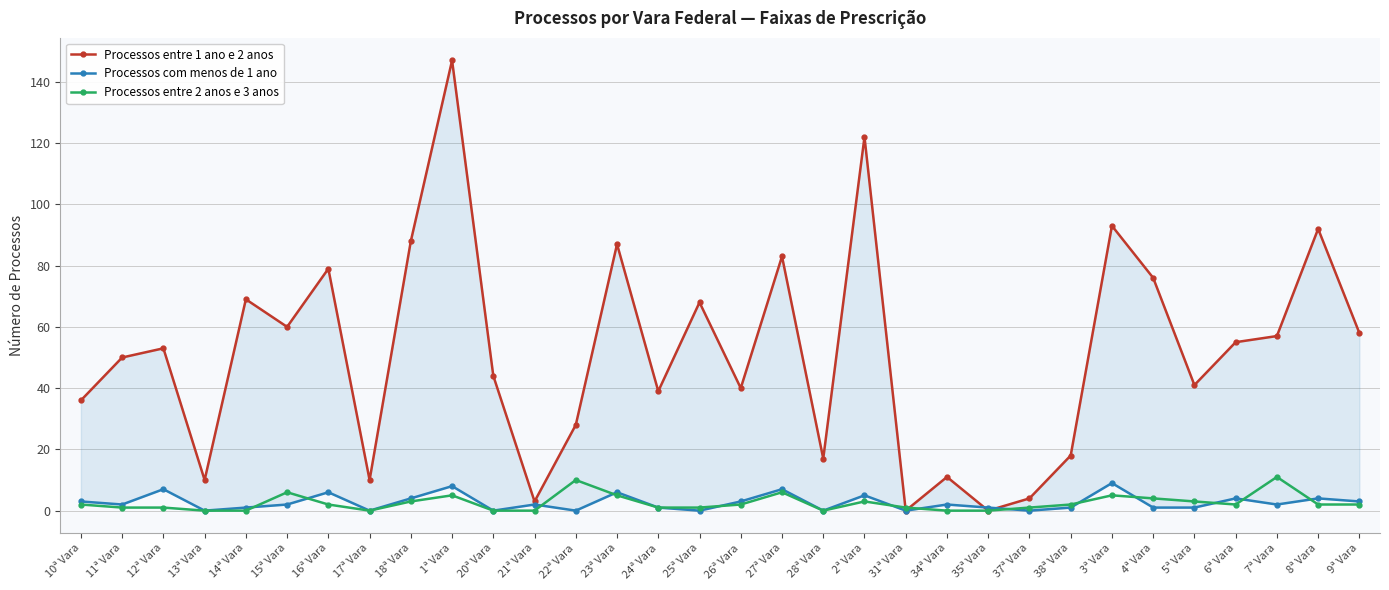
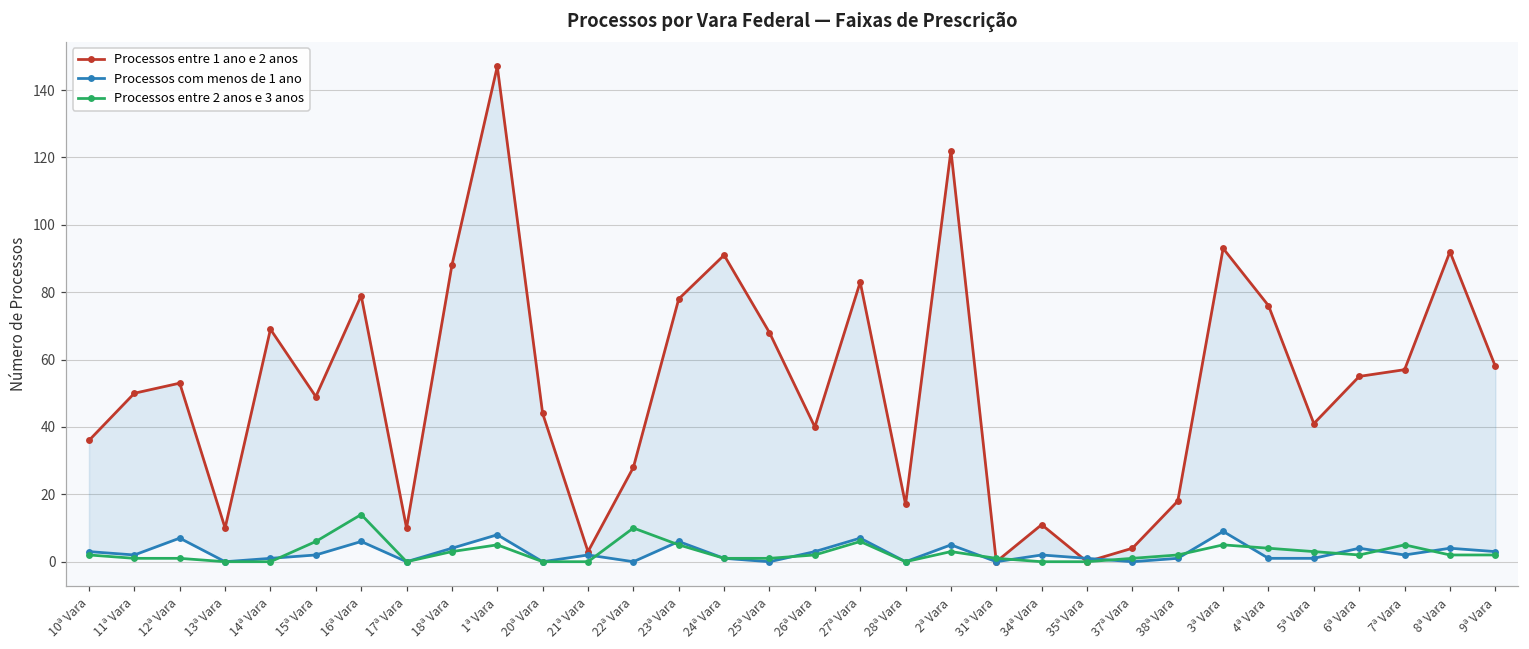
  {
    "Processos entre 1 ano e 2 anos": {
-     "15ª Vara": 60,
-     "23ª Vara": 87,
-     "24ª Vara": 39
+     "15ª Vara": 49,
+     "23ª Vara": 78,
+     "24ª Vara": 91
    },
    "Processos entre 2 anos e 3 anos": {
      "10ª Vara": 2,
      "11ª Vara": 1,
      "12ª Vara": 1,
      "14ª Vara": 0,
      "15ª Vara": 6,
-     "16ª Vara": 2,
+     "16ª Vara": 14,
      "18ª Vara": 3,
      "1ª Vara": 5,
      "21ª Vara": 0,
      "22ª Vara": 10,
      "23ª Vara": 5,
      "25ª Vara": 1,
      "26ª Vara": 2,
      "27ª Vara": 6,
      "2ª Vara": 3,
      "31ª Vara": 1,
      "34ª Vara": 0,
      "37ª Vara": 1,
      "38ª Vara": 2,
      "3ª Vara": 5,
      "4ª Vara": 4,
      "5ª Vara": 3,
      "6ª Vara": 2,
-     "7ª Vara": 11,
+     "7ª Vara": 5,
      "8ª Vara": 2,
      "9ª Vara": 2
    }
  }
